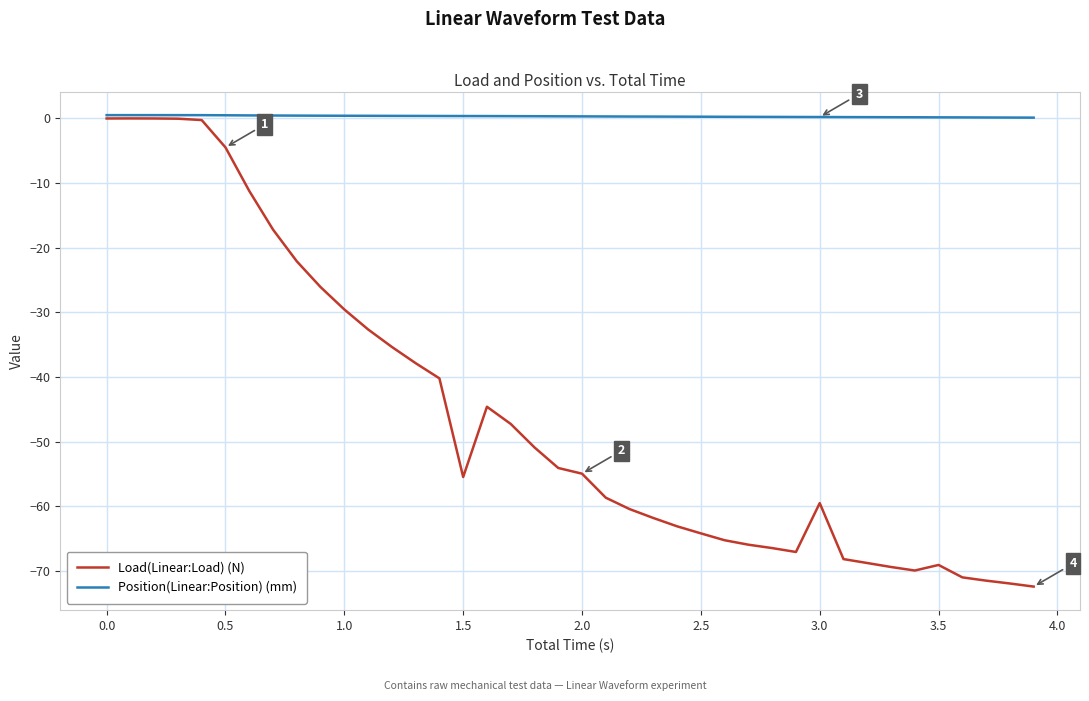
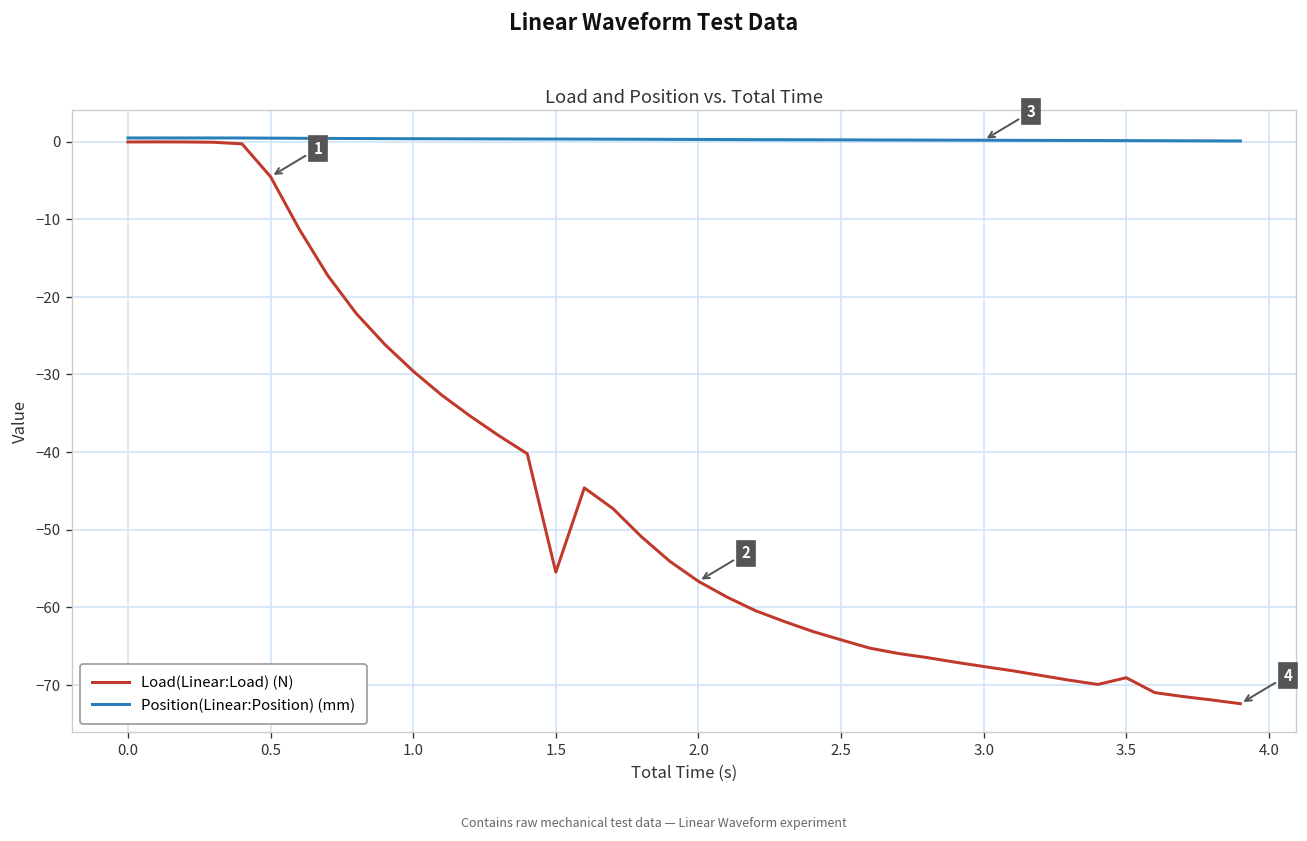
  {
    "Load(Linear:Load) (N)": {
      "0.0": 0,
      "0.5": -5,
      "1.0": -30,
      "1.5": -55,
-     "2.0": -55,
+     "2.0": -57,
      "2.5": -64,
-     "3.0": -60,
+     "3.0": -68,
      "3.5": -69
    },
    "Position(Linear:Position) (mm)": {
      "0.0": 0,
      "0.5": 0,
      "1.0": 0,
      "1.5": 0,
      "2.0": 0,
      "2.5": 0,
      "3.0": 0,
      "3.5": 0
    }
  }
